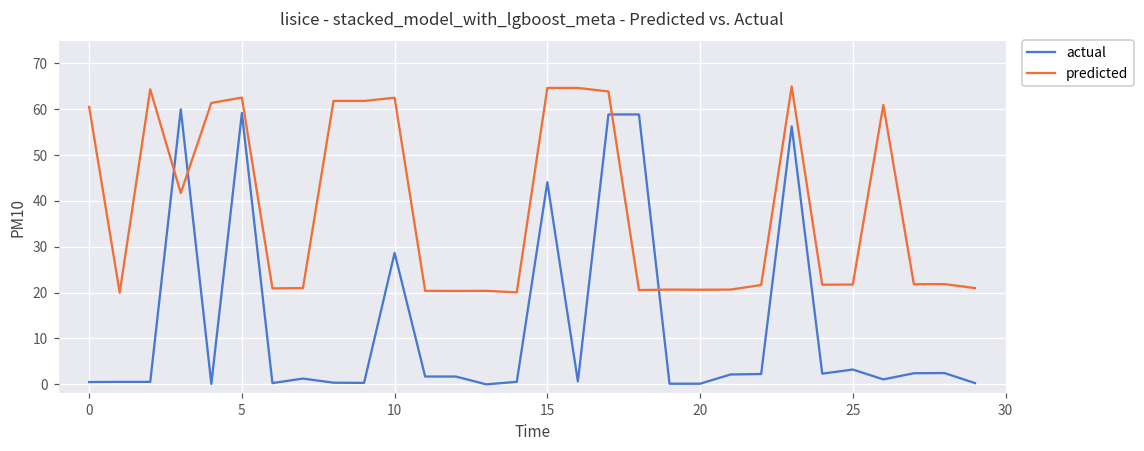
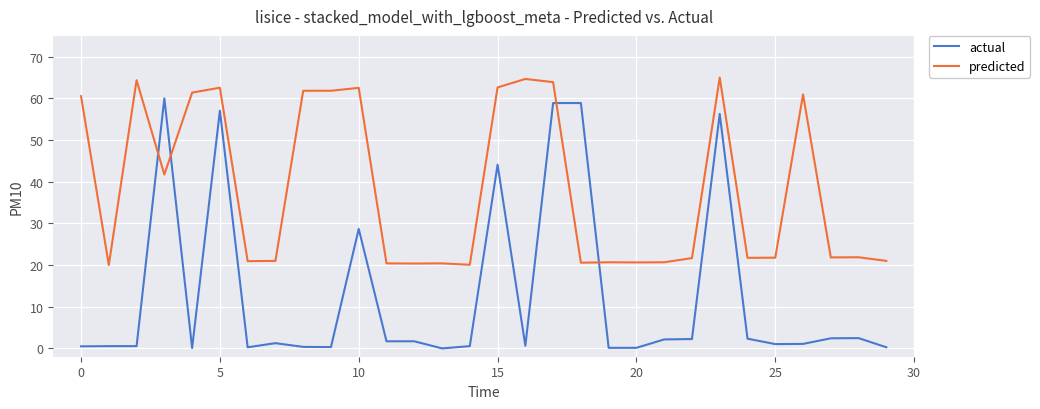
  {
    "actual": {
      "0": 0,
-     "5": 59,
+     "5": 57,
      "10": 29,
      "15": 44,
      "20": 0,
-     "25": 3
+     "25": 1
    },
    "predicted": {
      "0": 61,
      "5": 63,
      "10": 63,
-     "15": 65,
+     "15": 63,
      "20": 21,
      "25": 22
    }
  }
